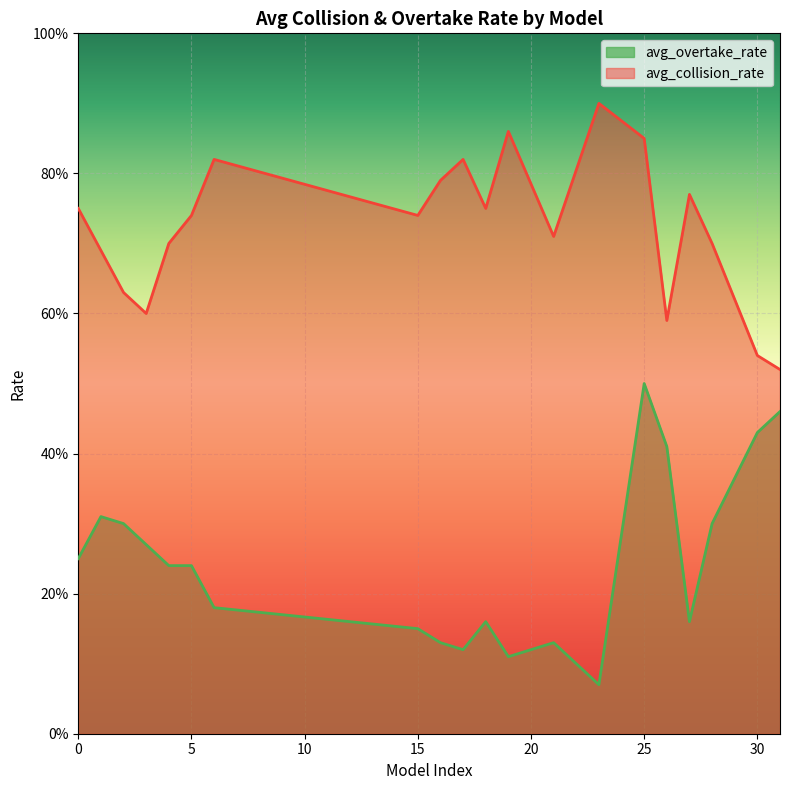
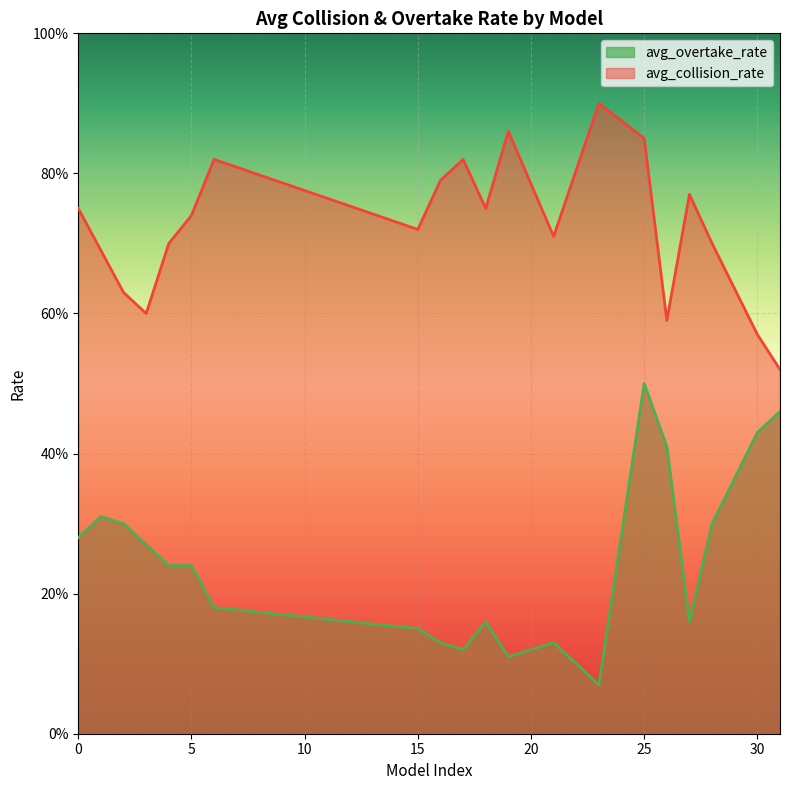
  {
    "avg_overtake_rate": {
-     "0": "25%",
+     "0": "28%",
      "5": "24%",
      "15": "15%",
      "25": "50%",
      "30": "43%"
    },
    "avg_collision_rate": {
      "0": "75%",
      "5": "74%",
-     "15": "74%",
+     "15": "72%",
      "25": "85%",
-     "30": "54%"
+     "30": "57%"
    }
  }
